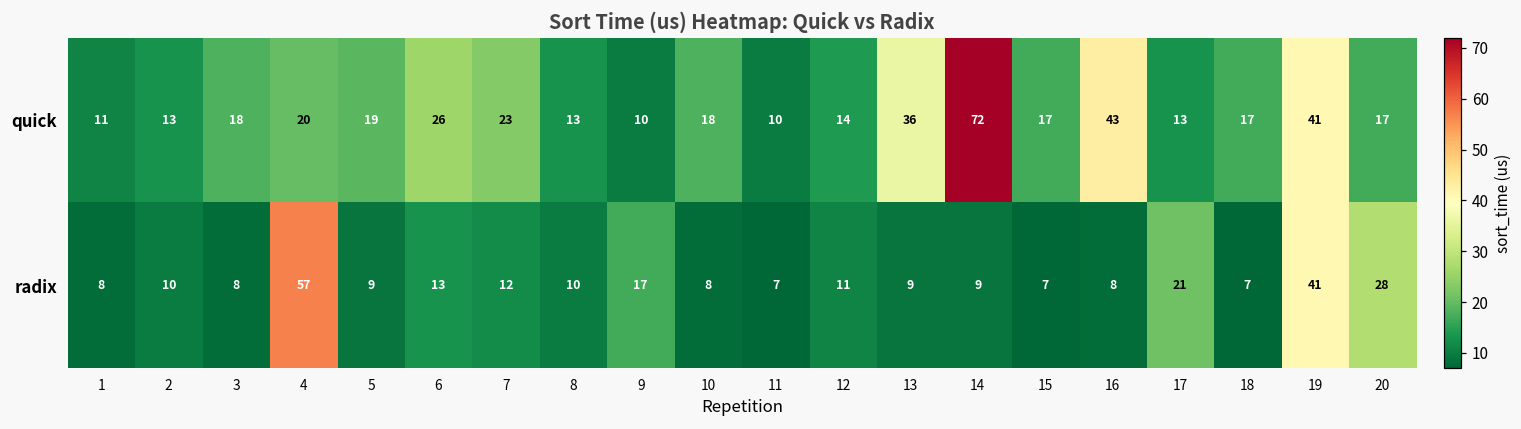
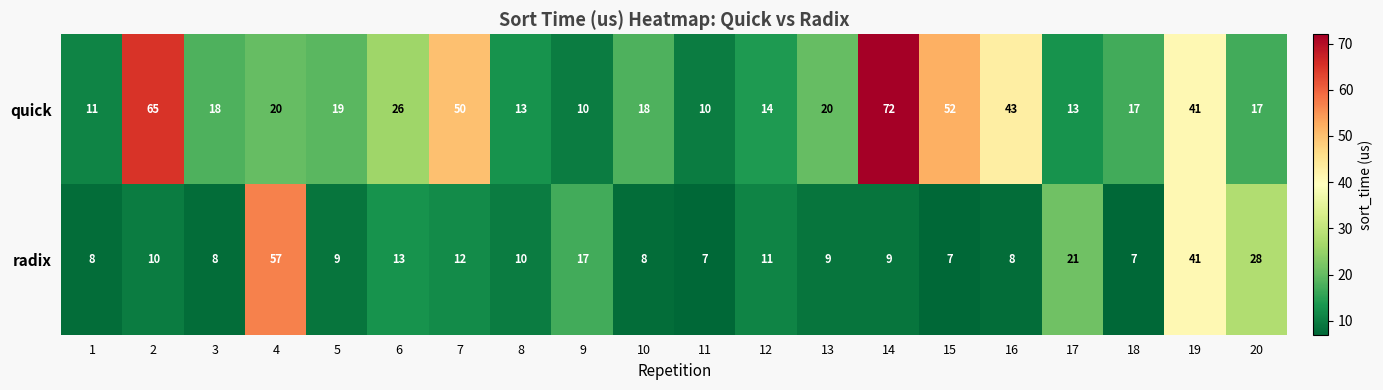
  {
    "quick": {
      "1": 11,
-     "2": 13,
+     "2": 65,
      "3": 18,
      "4": 20,
      "5": 19,
      "6": 26,
-     "7": 23,
+     "7": 50,
      "8": 13,
      "9": 10,
      "10": 18,
      "11": 10,
      "12": 14,
-     "13": 36,
+     "13": 20,
      "14": 72,
-     "15": 17,
+     "15": 52,
      "16": 43,
      "17": 13,
      "18": 17,
      "19": 41,
      "20": 17
    },
    "radix": {
      "1": 8,
      "2": 10,
      "3": 8,
      "4": 57,
      "5": 9,
      "6": 13,
      "7": 12,
      "8": 10,
      "9": 17,
      "10": 8,
      "11": 7,
      "12": 11,
      "13": 9,
      "14": 9,
      "15": 7,
      "16": 8,
      "17": 21,
      "18": 7,
      "19": 41,
      "20": 28
    }
  }
